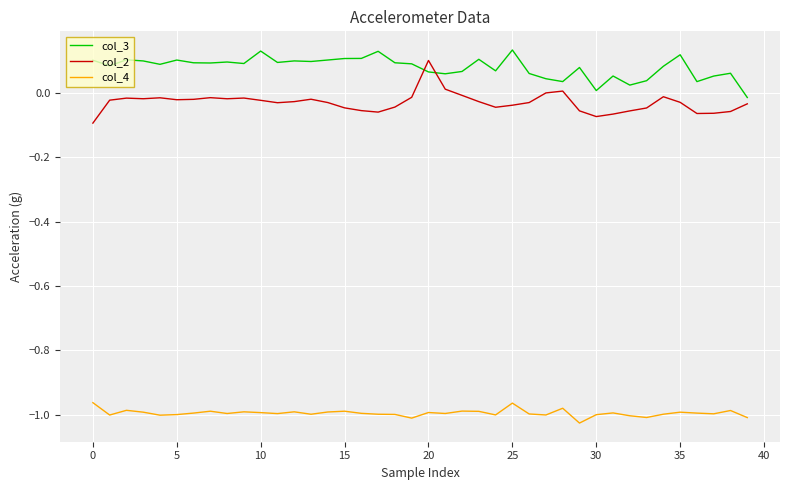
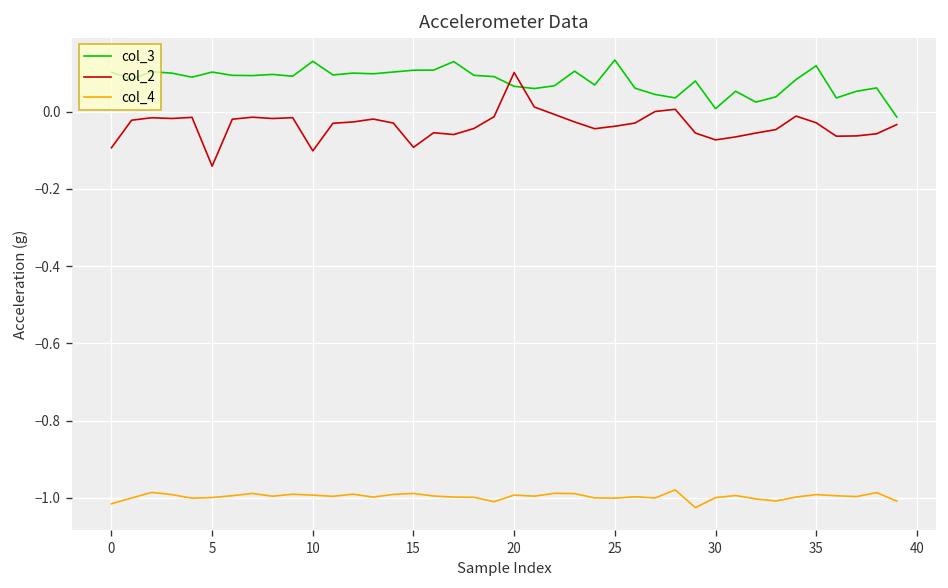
  {
    "col_3": {
      "5": 0.10,
      "10": 0.13,
      "15": 0.11,
      "20": 0.07,
      "25": 0.13,
      "30": 0.01,
      "35": 0.12
    },
    "col_2": {
      "0": -0.09,
-     "5": -0.02,
-     "10": -0.02,
-     "15": -0.05,
+     "5": -0.14,
+     "10": -0.10,
+     "15": -0.09,
      "20": 0.10,
      "25": -0.04,
      "30": -0.07,
      "35": -0.03
    },
    "col_4": {
-     "0": -0.96,
+     "0": -1.02,
      "5": -1.00,
      "10": -0.99,
      "15": -0.99,
      "20": -0.99,
-     "25": -0.96,
+     "25": -1.00,
      "30": -1.00,
      "35": -0.99
    }
  }
